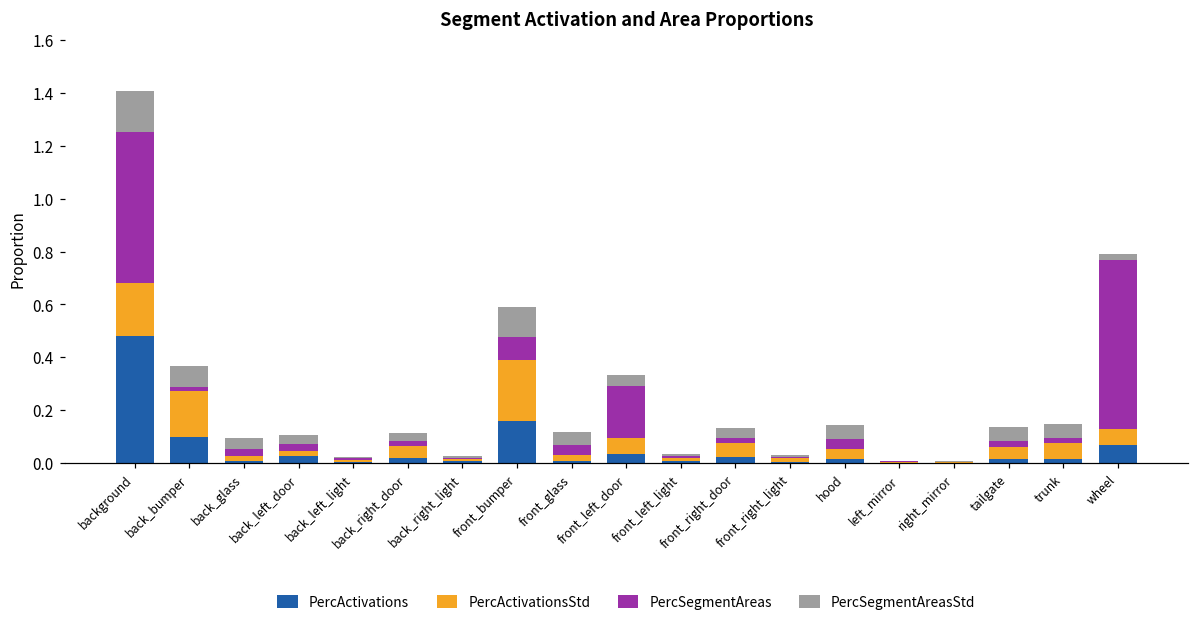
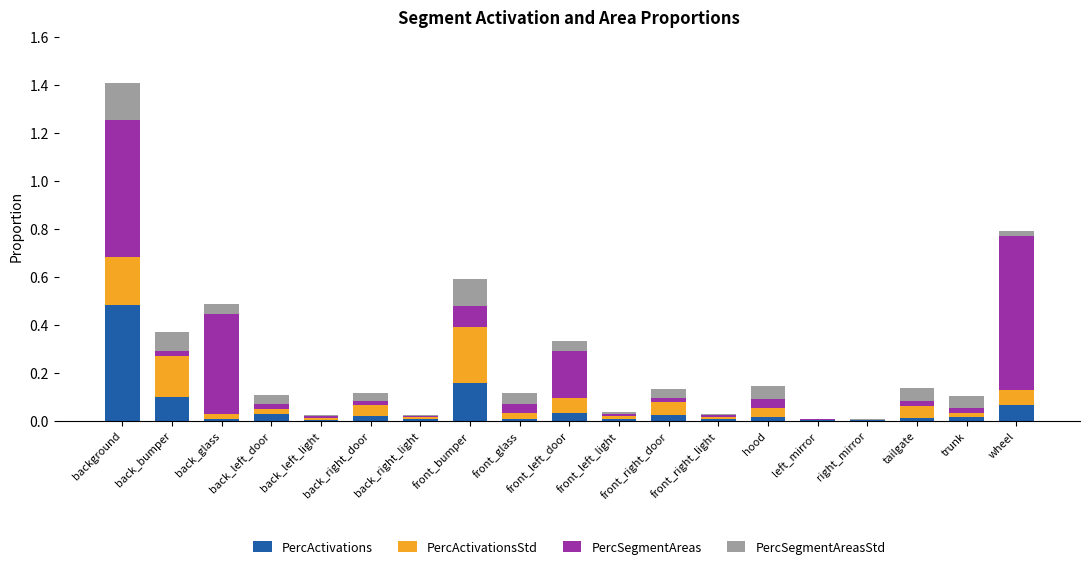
  {
    "PercActivations": {
      "background": 0.48,
      "back_bumper": 0.10,
      "back_left_door": 0.03,
      "back_right_door": 0.02,
      "front_bumper": 0.16,
      "front_left_door": 0.03,
      "front_right_door": 0.02,
      "hood": 0.02,
      "tailgate": 0.01,
      "trunk": 0.02,
      "wheel": 0.07
    },
    "PercActivationsStd": {
      "background": 0.20,
      "back_bumper": 0.17,
      "back_glass": 0.02,
      "back_left_door": 0.02,
      "back_right_door": 0.05,
      "front_bumper": 0.23,
      "front_glass": 0.02,
      "front_left_door": 0.06,
      "front_left_light": 0.01,
      "front_right_door": 0.05,
      "front_right_light": 0.01,
      "hood": 0.04,
      "tailgate": 0.05,
-     "trunk": 0.06,
+     "trunk": 0.02,
      "wheel": 0.06
    },
    "PercSegmentAreas": {
      "background": 0.57,
      "back_bumper": 0.02,
-     "back_glass": 0.03,
+     "back_glass": 0.42,
      "back_left_door": 0.02,
      "back_right_door": 0.02,
      "front_bumper": 0.09,
      "front_glass": 0.04,
      "front_left_door": 0.20,
      "front_right_door": 0.02,
      "hood": 0.04,
      "tailgate": 0.02,
      "trunk": 0.02,
      "wheel": 0.64
    },
    "PercSegmentAreasStd": {
      "background": 0.15,
      "back_bumper": 0.08,
      "back_glass": 0.04,
      "back_left_door": 0.04,
      "back_right_door": 0.03,
      "front_bumper": 0.11,
      "front_glass": 0.05,
      "front_left_door": 0.04,
      "front_right_door": 0.04,
      "hood": 0.05,
      "tailgate": 0.05,
      "trunk": 0.05,
      "wheel": 0.02
    }
  }
